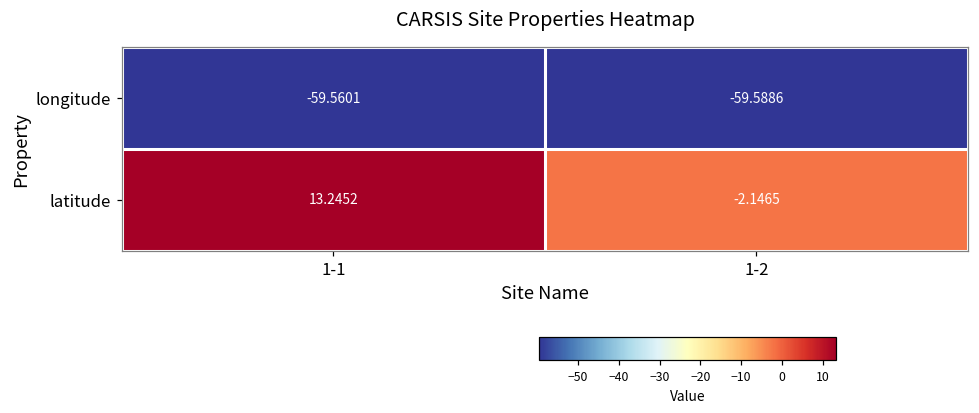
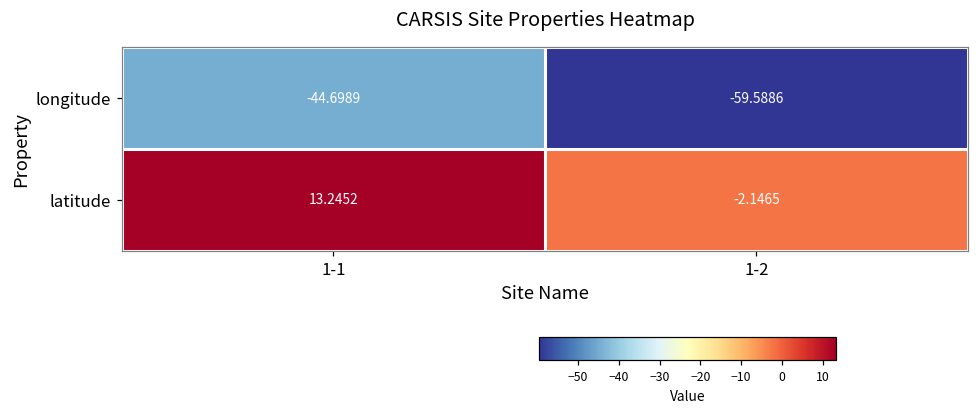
  {
    "longitude": {
-     "1-1": -59.5601,
+     "1-1": -44.6989,
      "1-2": -59.5886
    },
    "latitude": {
      "1-1": 13.2452,
      "1-2": -2.1465
    }
  }
